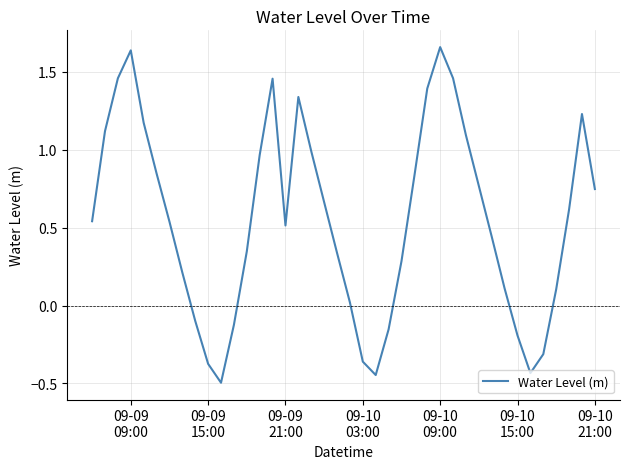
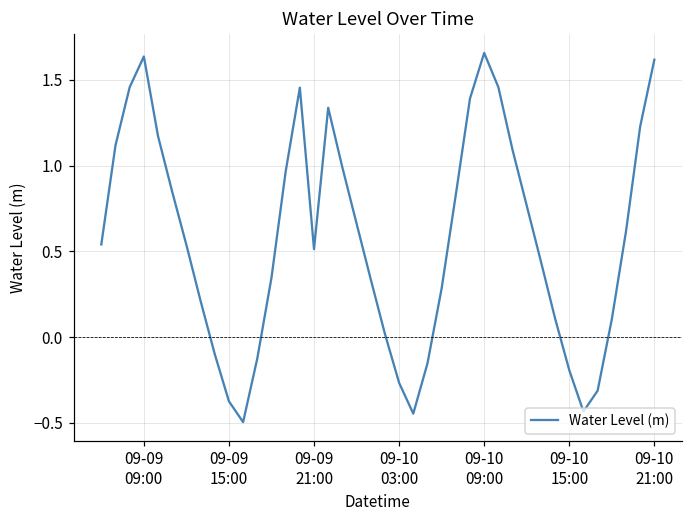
  {
    "09-09 09:00": 1.64,
    "09-09 15:00": -0.37,
    "09-09 21:00": 0.51,
-   "09-10 03:00": -0.36,
+   "09-10 03:00": -0.27,
    "09-10 09:00": 1.66,
    "09-10 15:00": -0.19,
-   "09-10 21:00": 0.75
+   "09-10 21:00": 1.62
  }
